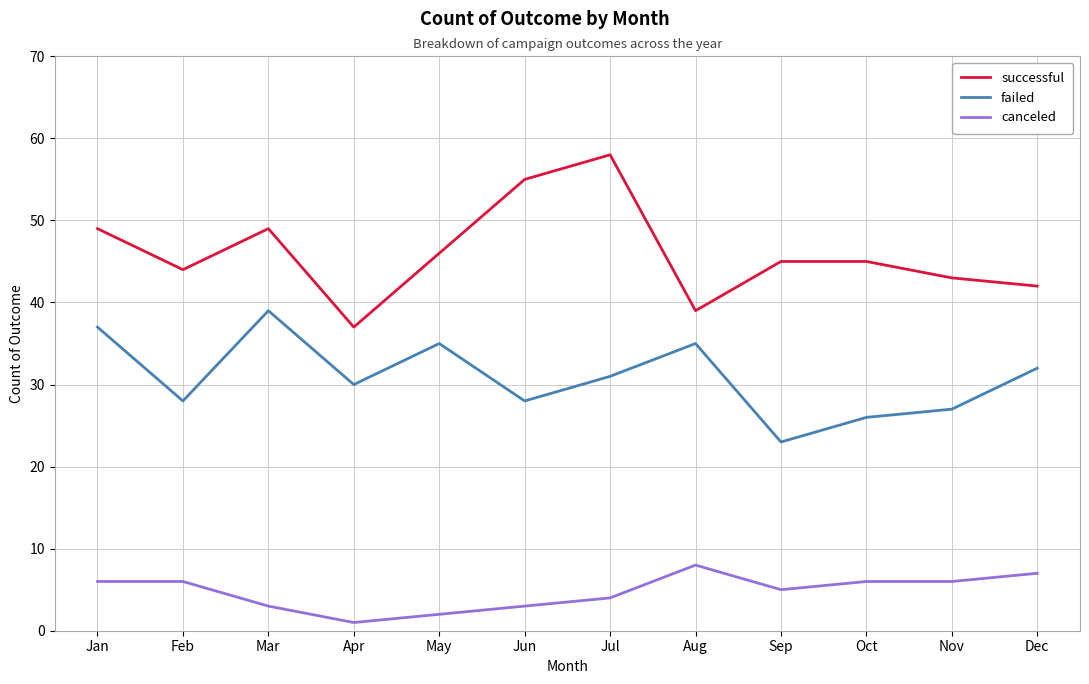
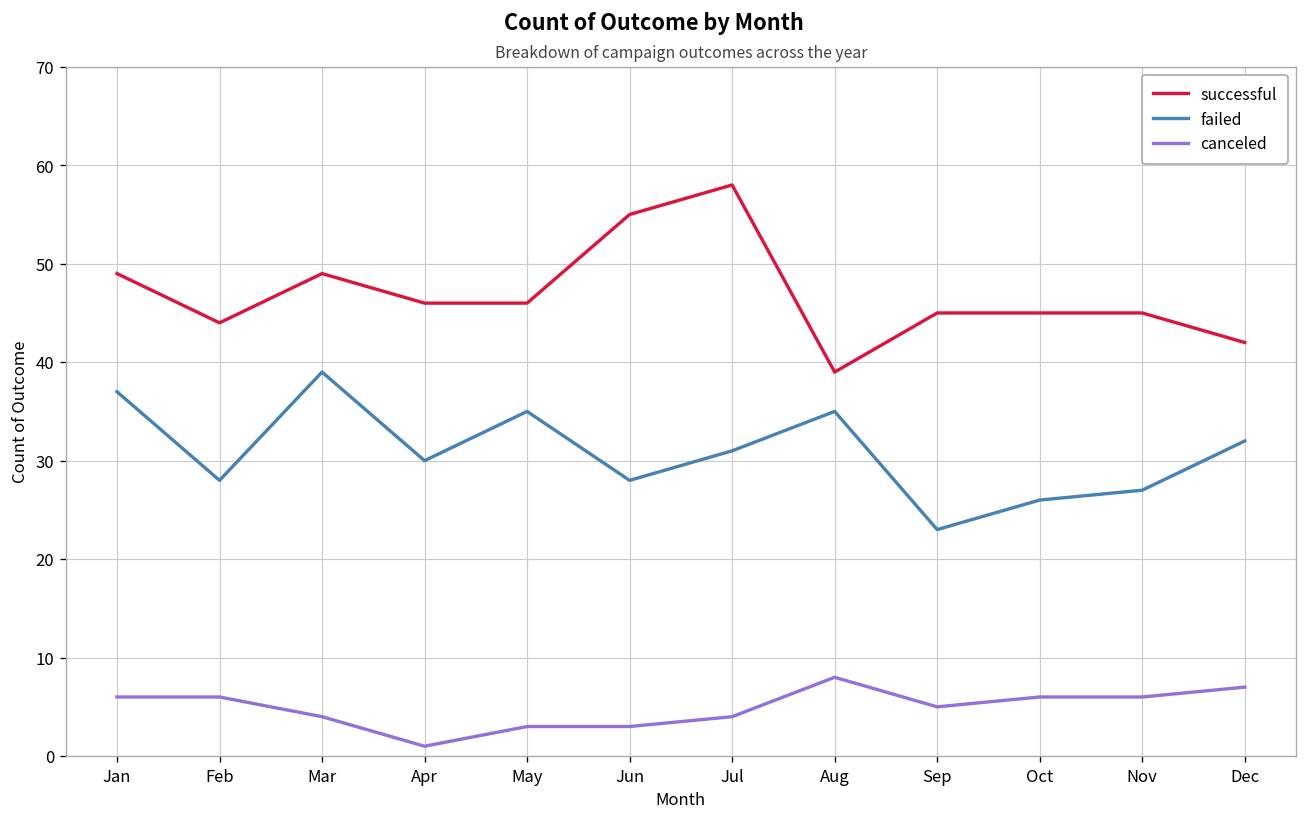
  {
    "successful": {
      "Jan": 49,
      "Feb": 44,
      "Mar": 49,
-     "Apr": 37,
+     "Apr": 46,
      "May": 46,
      "Jun": 55,
      "Jul": 58,
      "Aug": 39,
      "Sep": 45,
      "Oct": 45,
-     "Nov": 43,
+     "Nov": 45,
      "Dec": 42
    },
    "failed": {
      "Jan": 37,
      "Feb": 28,
      "Mar": 39,
      "Apr": 30,
      "May": 35,
      "Jun": 28,
      "Jul": 31,
      "Aug": 35,
      "Sep": 23,
      "Oct": 26,
      "Nov": 27,
      "Dec": 32
    },
    "canceled": {
      "Jan": 6,
      "Feb": 6,
-     "Mar": 3,
+     "Mar": 4,
      "Apr": 1,
-     "May": 2,
+     "May": 3,
      "Jun": 3,
      "Jul": 4,
      "Aug": 8,
      "Sep": 5,
      "Oct": 6,
      "Nov": 6,
      "Dec": 7
    }
  }
